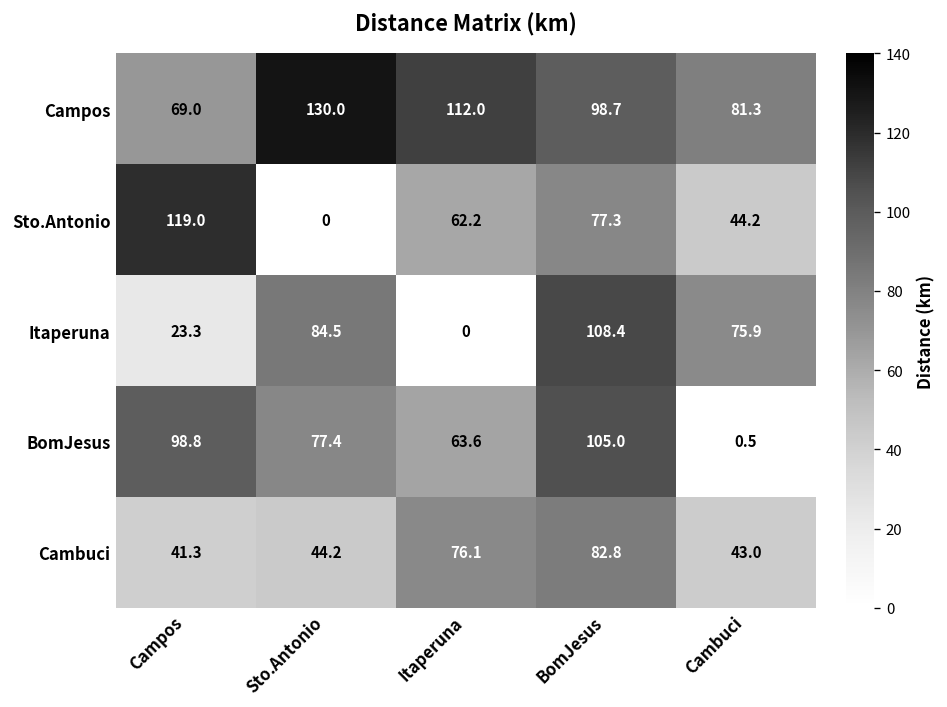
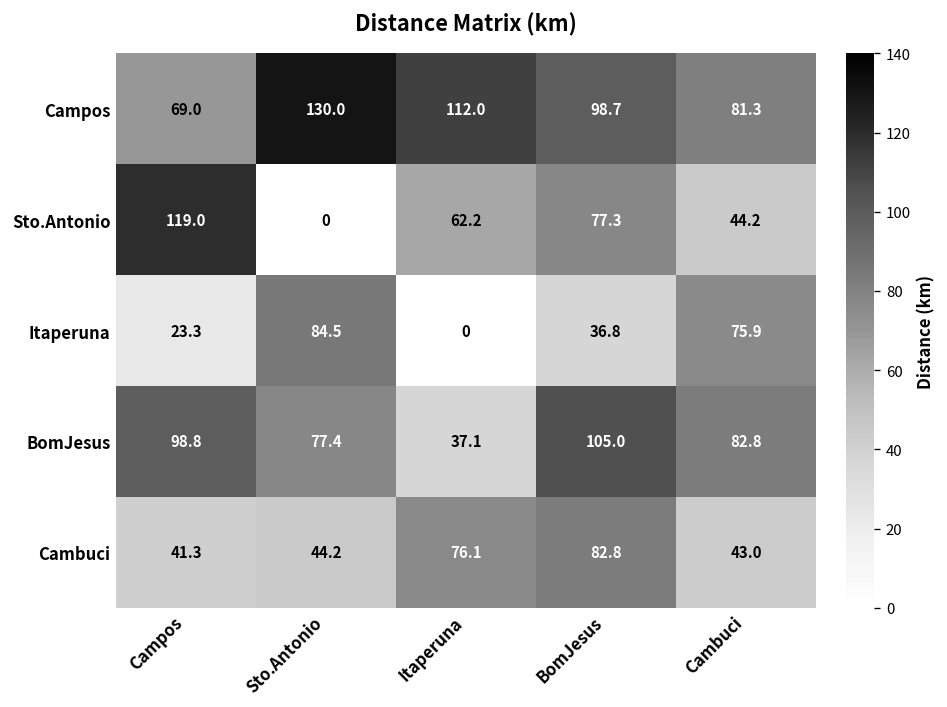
  {
    "Campos": {
      "Campos": 69.0,
      "Sto.Antonio": 130.0,
      "Itaperuna": 112.0,
      "BomJesus": 98.7,
      "Cambuci": 81.3
    },
    "Sto.Antonio": {
      "Campos": 119.0,
      "Sto.Antonio": 0,
      "Itaperuna": 62.2,
      "BomJesus": 77.3,
      "Cambuci": 44.2
    },
    "Itaperuna": {
      "Campos": 23.3,
      "Sto.Antonio": 84.5,
      "Itaperuna": 0,
-     "BomJesus": 108.4,
+     "BomJesus": 36.8,
      "Cambuci": 75.9
    },
    "BomJesus": {
      "Campos": 98.8,
      "Sto.Antonio": 77.4,
-     "Itaperuna": 63.6,
+     "Itaperuna": 37.1,
      "BomJesus": 105.0,
-     "Cambuci": 0.5
+     "Cambuci": 82.8
    },
    "Cambuci": {
      "Campos": 41.3,
      "Sto.Antonio": 44.2,
      "Itaperuna": 76.1,
      "BomJesus": 82.8,
      "Cambuci": 43.0
    }
  }
